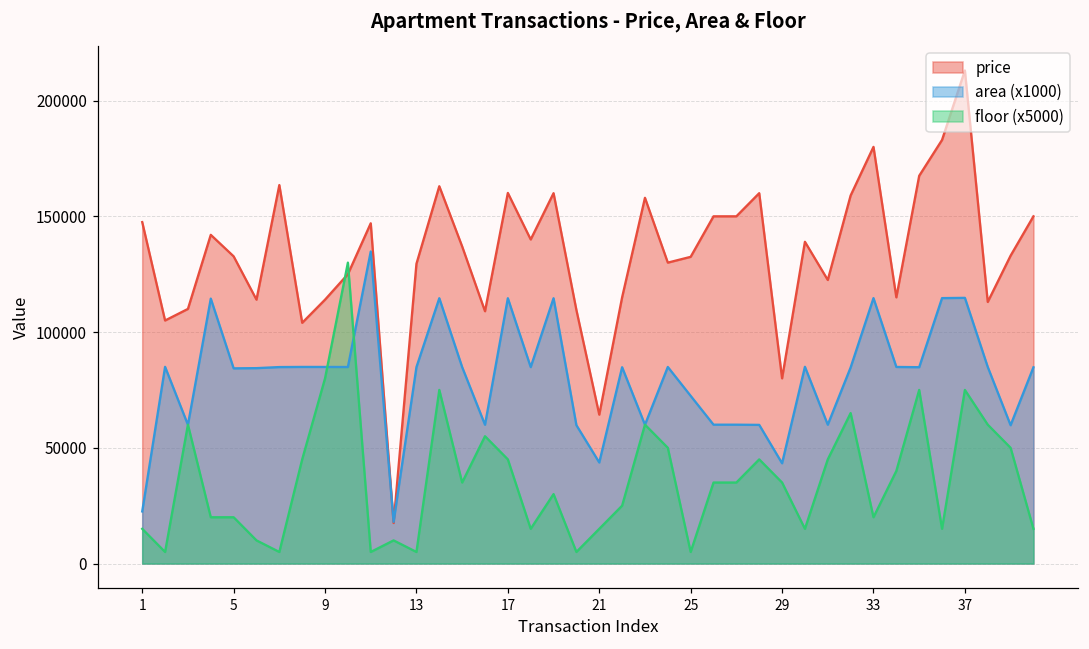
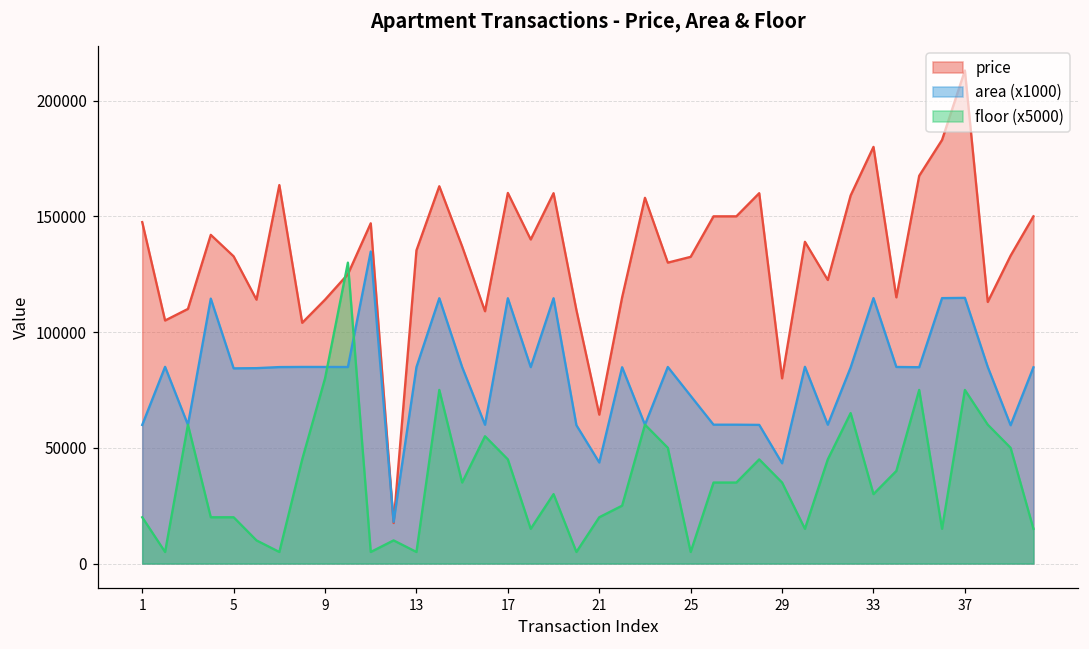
  {
    "price": {
      "1": 148000,
      "5": 133000,
      "9": 114000,
-     "13": 130000,
+     "13": 135000,
      "17": 160000,
      "21": 64000,
      "25": 133000,
      "29": 80000,
      "33": 180000
    },
    "area (x1000)": {
-     "1": 23000,
+     "1": 60000,
      "5": 84000,
      "9": 85000,
      "13": 85000,
      "17": 115000,
      "21": 44000,
      "25": 72000,
      "29": 43000,
      "33": 115000,
      "37": 115000
    },
    "floor (x5000)": {
-     "1": 15000,
+     "1": 20000,
      "5": 20000,
      "9": 80000,
      "13": 5000,
      "17": 45000,
-     "21": 15000,
+     "21": 20000,
      "25": 5000,
      "29": 35000,
-     "33": 20000,
+     "33": 30000,
      "37": 75000
    }
  }
